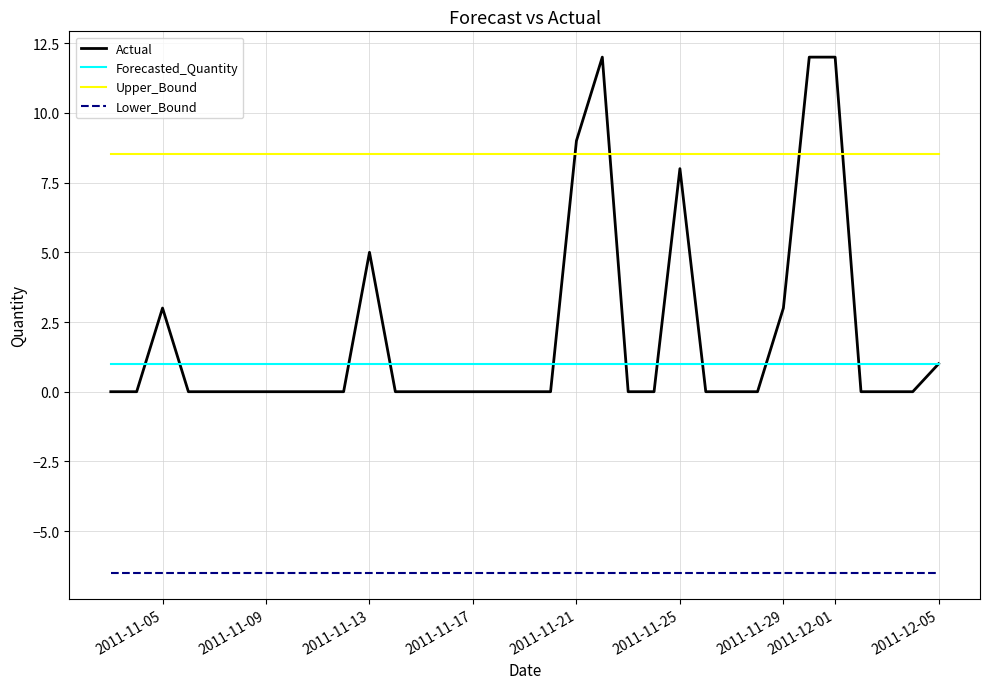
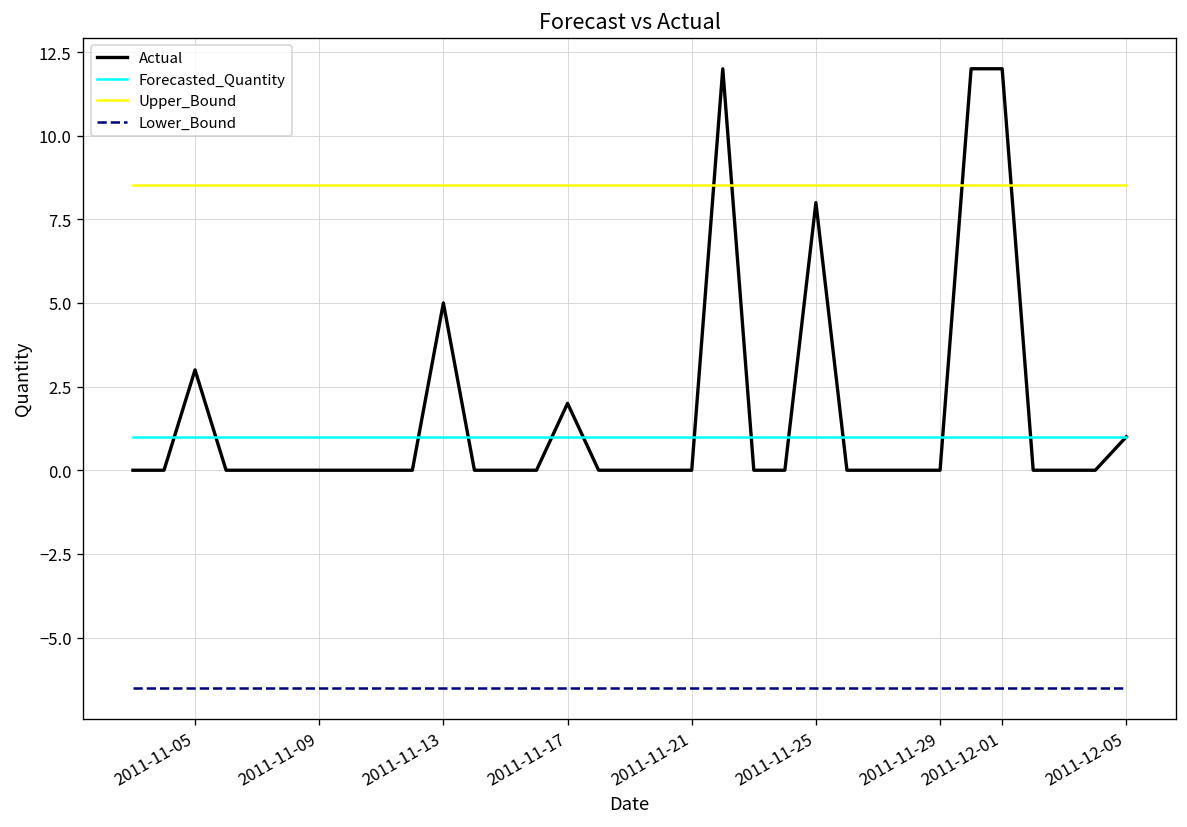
  {
    "Actual": {
      "2011-11-05": 3,
      "2011-11-09": 0,
      "2011-11-13": 5,
-     "2011-11-17": 0,
-     "2011-11-21": 9,
+     "2011-11-17": 2,
+     "2011-11-21": 0,
      "2011-11-25": 8,
-     "2011-11-29": 3,
+     "2011-11-29": 0,
      "2011-12-01": 12
    },
    "Forecasted_Quantity": {
      "2011-11-05": 1,
      "2011-11-09": 1,
      "2011-11-13": 1,
      "2011-11-17": 1,
      "2011-11-21": 1,
      "2011-11-25": 1,
      "2011-11-29": 1,
      "2011-12-01": 1
    },
    "Upper_Bound": {
      "2011-11-05": 8.5,
      "2011-11-09": 8.5,
      "2011-11-13": 8.5,
      "2011-11-17": 8.5,
      "2011-11-21": 8.5,
      "2011-11-25": 8.5,
      "2011-11-29": 8.5,
      "2011-12-01": 8.5,
      "2011-12-05": 8.5
    },
    "Lower_Bound": {
      "2011-11-05": -6.5,
      "2011-11-09": -6.5,
      "2011-11-13": -6.5,
      "2011-11-17": -6.5,
      "2011-11-21": -6.5,
      "2011-11-25": -6.5,
      "2011-11-29": -6.5,
      "2011-12-01": -6.5,
      "2011-12-05": -6.5
    }
  }
